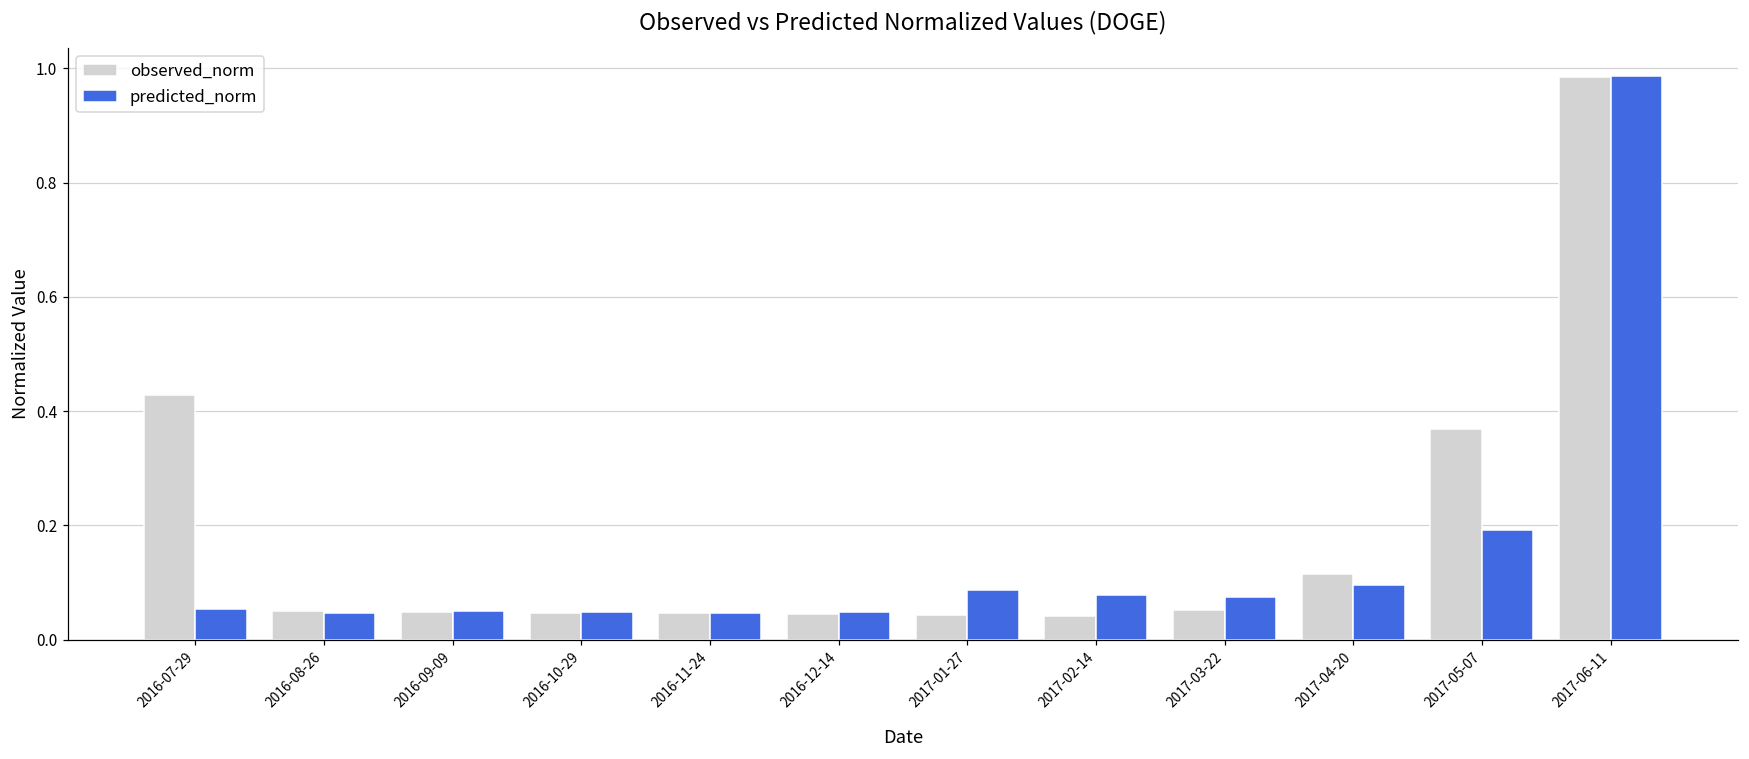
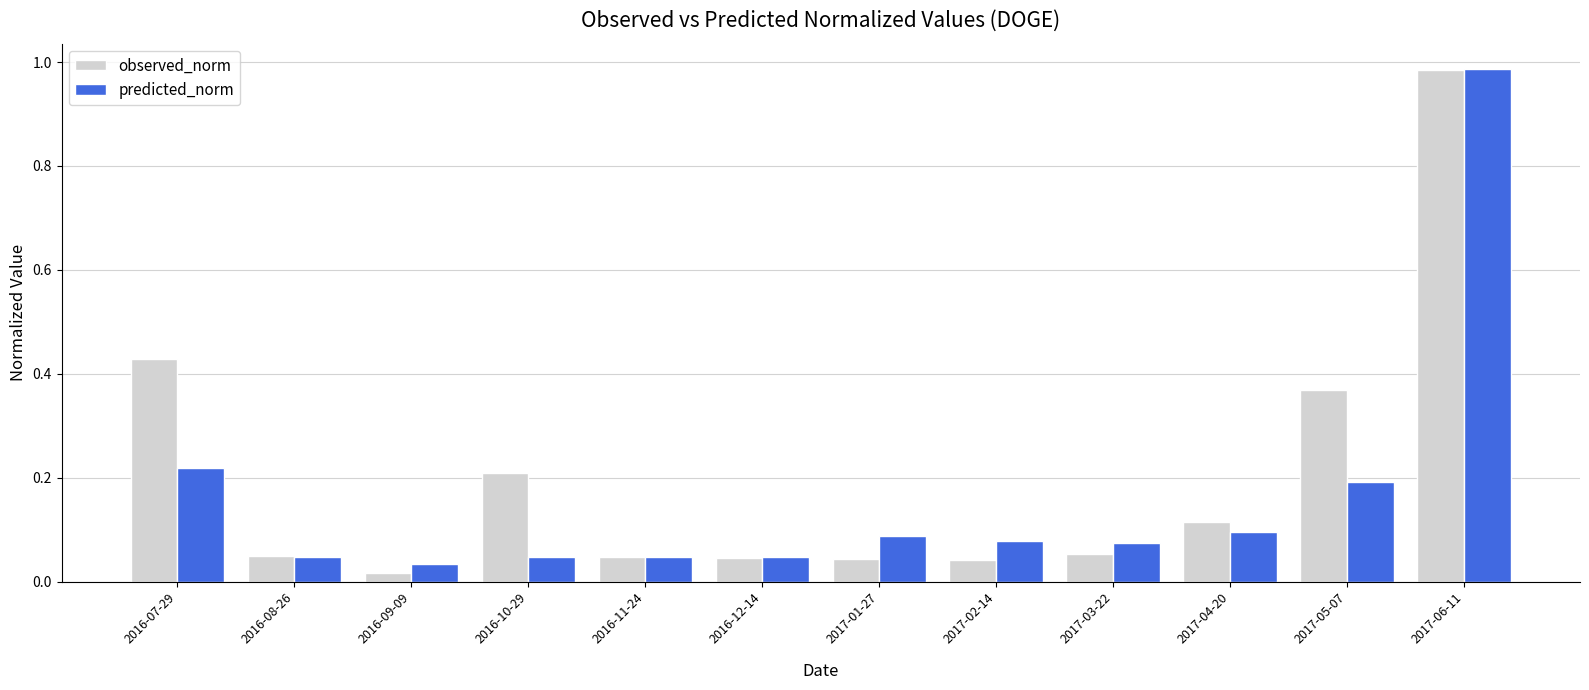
  {
    "observed_norm": {
      "2016-07-29": 0.43,
      "2016-08-26": 0.05,
-     "2016-09-09": 0.05,
-     "2016-10-29": 0.05,
+     "2016-09-09": 0.02,
+     "2016-10-29": 0.21,
      "2016-11-24": 0.05,
      "2016-12-14": 0.05,
      "2017-01-27": 0.04,
      "2017-02-14": 0.04,
      "2017-03-22": 0.05,
      "2017-04-20": 0.12,
      "2017-05-07": 0.37,
      "2017-06-11": 0.98
    },
    "predicted_norm": {
-     "2016-07-29": 0.05,
+     "2016-07-29": 0.22,
      "2016-08-26": 0.05,
-     "2016-09-09": 0.05,
+     "2016-09-09": 0.03,
      "2016-10-29": 0.05,
      "2016-11-24": 0.05,
      "2016-12-14": 0.05,
      "2017-01-27": 0.09,
      "2017-02-14": 0.08,
      "2017-03-22": 0.07,
      "2017-04-20": 0.10,
      "2017-05-07": 0.19,
      "2017-06-11": 0.99
    }
  }
